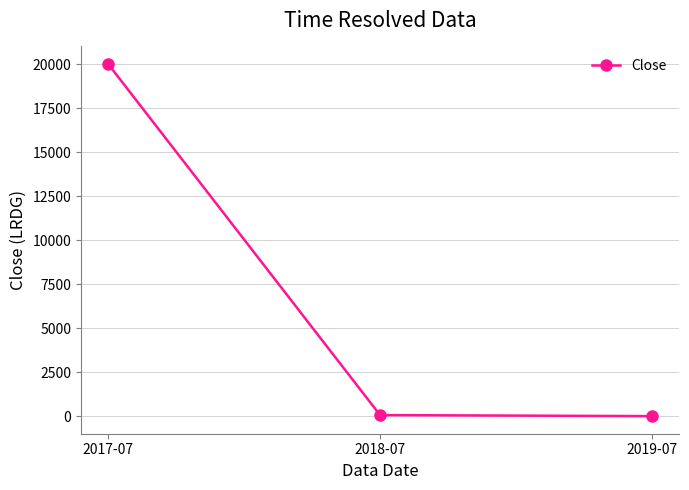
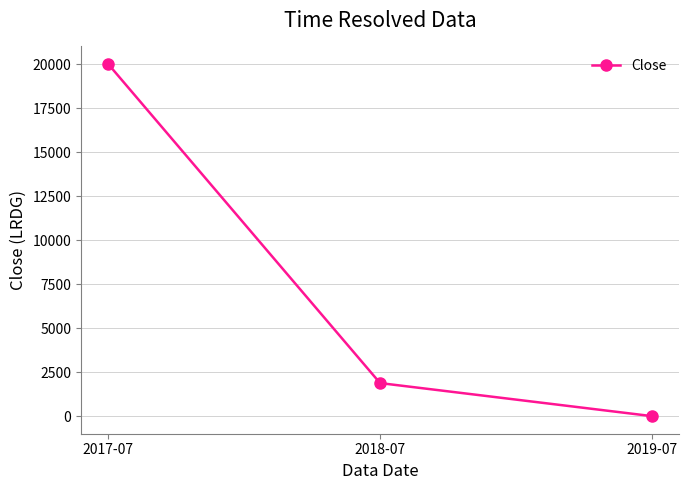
  {
    "2017-07": 20000,
-   "2018-07": 100,
+   "2018-07": 1900,
    "2019-07": 0
  }
